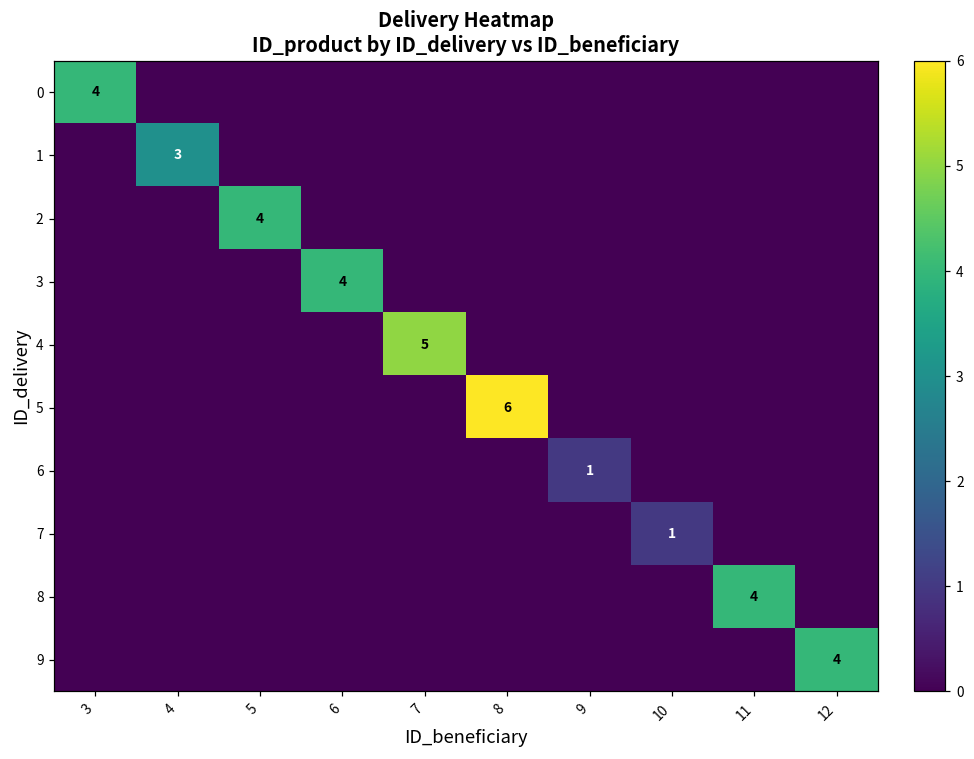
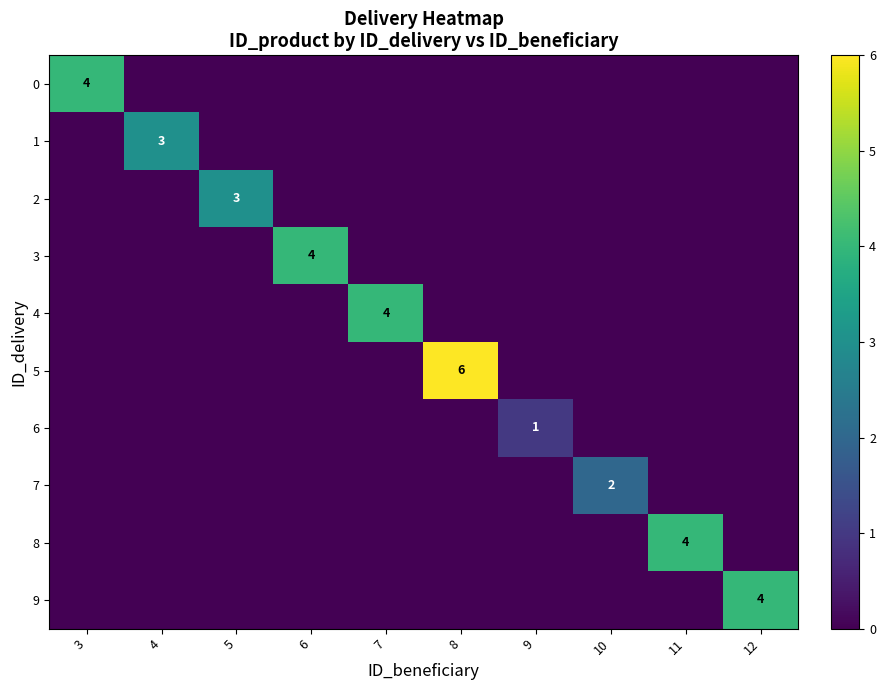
  {
    "0": {
      "3": 4
    },
    "1": {
      "4": 3
    },
    "2": {
-     "5": 4
+     "5": 3
    },
    "3": {
      "6": 4
    },
    "4": {
-     "7": 5
+     "7": 4
    },
    "5": {
      "8": 6
    },
    "6": {
      "9": 1
    },
    "7": {
-     "10": 1
+     "10": 2
    },
    "8": {
      "11": 4
    },
    "9": {
      "12": 4
    }
  }
